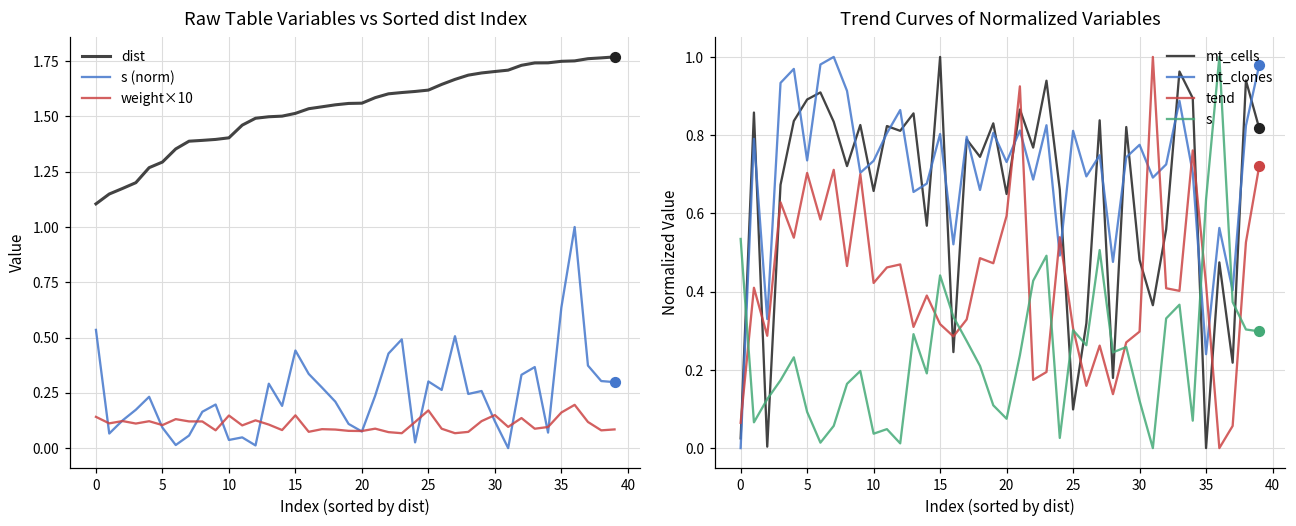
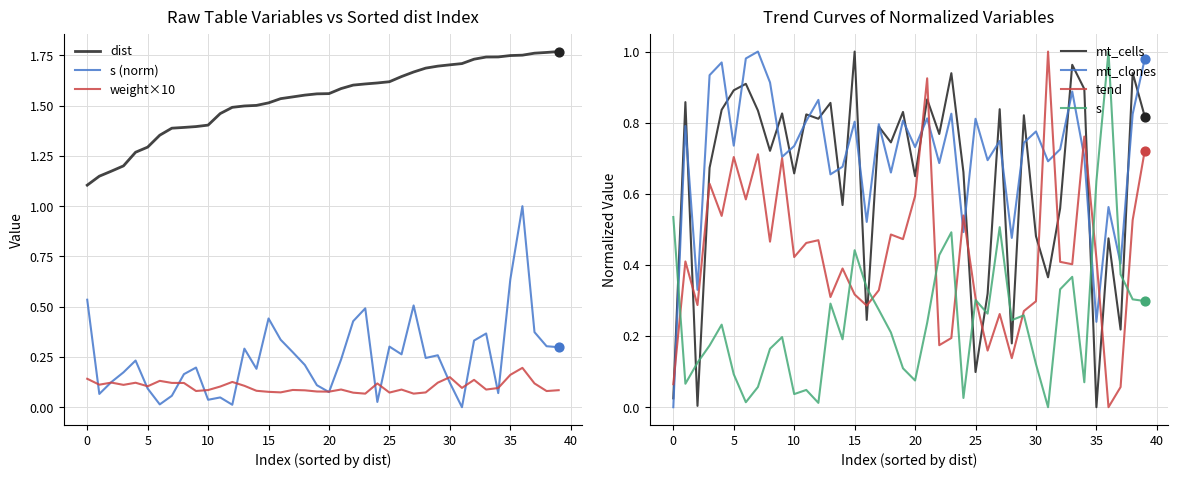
  {
    "Raw Table Variables vs Sorted dist Index": {
      "weight×10": {
        "0": 0.14,
-       "10": 0.15,
-       "15": 0.15,
-       "25": 0.17,
+       "10": 0.09,
+       "15": 0.08,
+       "25": 0.07,
        "30": 0.15,
        "35": 0.16
      }
    }
  }
